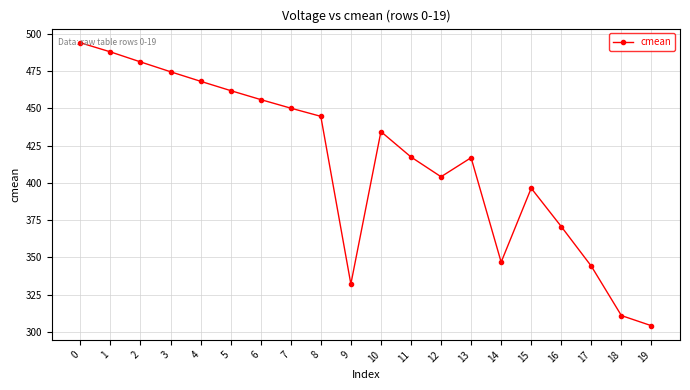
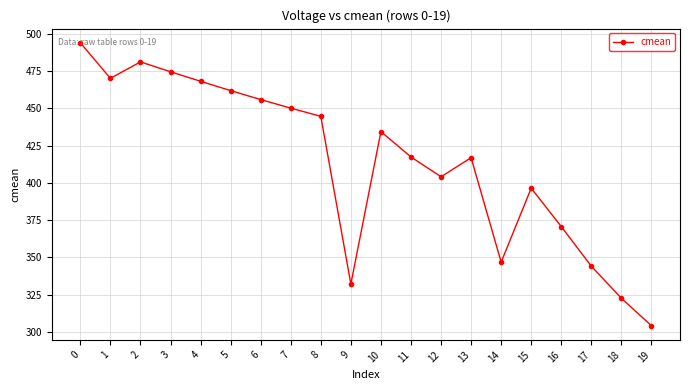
  {
-   "1": 488,
+   "1": 470,
    "2": 481,
    "3": 475,
    "4": 468,
    "5": 462,
    "6": 456,
    "7": 450,
    "8": 445,
    "9": 332,
    "10": 434,
    "11": 417,
    "12": 404,
    "13": 417,
    "14": 347,
    "15": 396,
    "16": 371,
    "17": 344,
-   "18": 311,
+   "18": 323,
    "19": 304
  }
